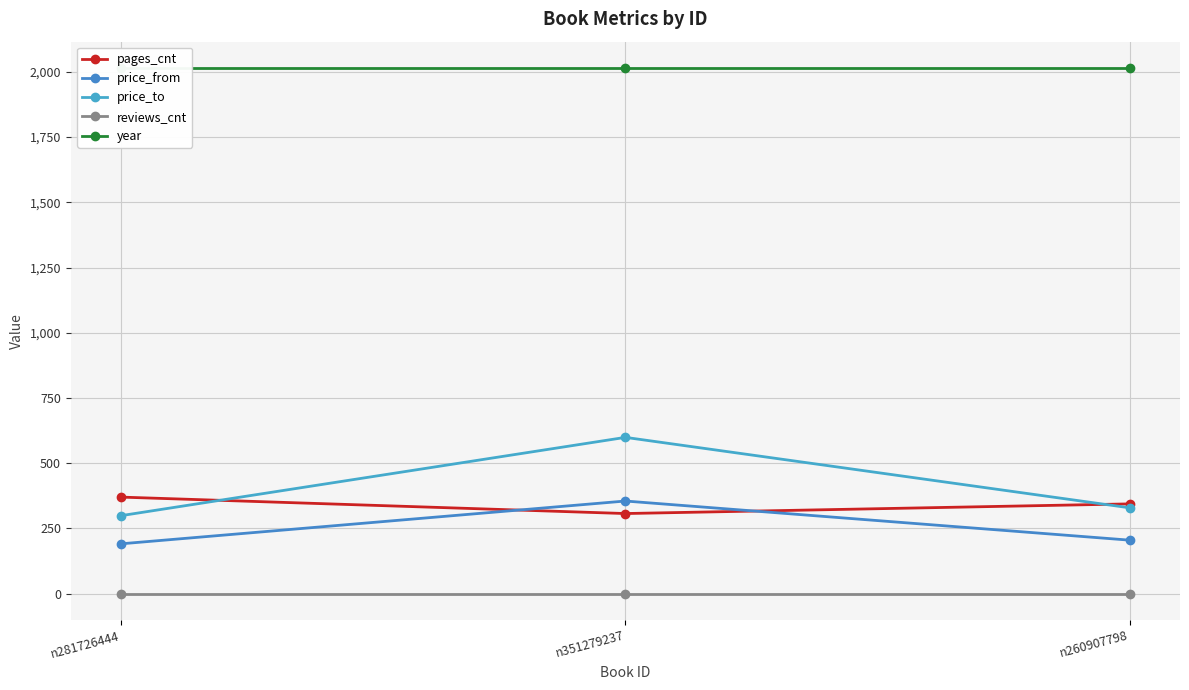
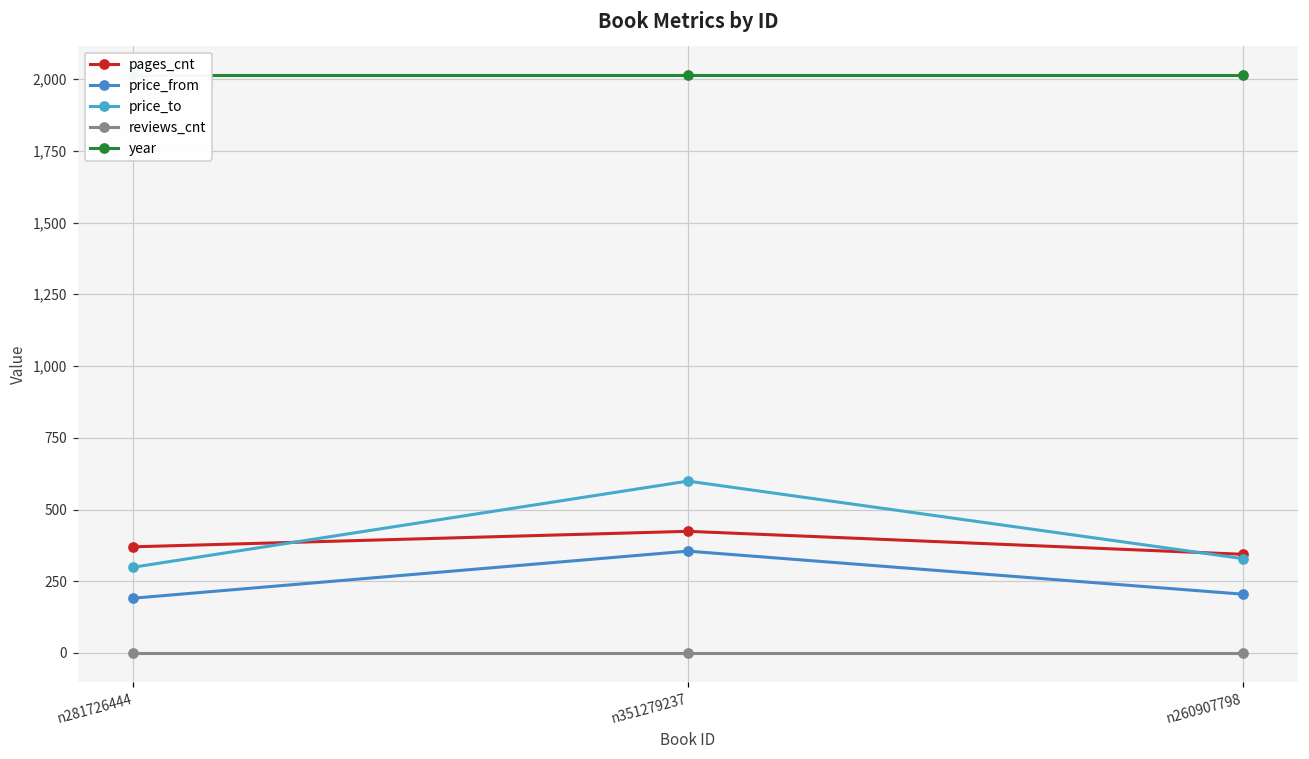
  {
    "pages_cnt": {
      "n281726444": "370",
-     "n351279237": "310",
+     "n351279237": "420",
      "n260907798": "340"
    },
    "reviews_cnt": {
      "n281726444": "0",
      "n351279237": "0",
      "n260907798": "0"
    },
    "year": {
      "n351279237": "2,020",
      "n260907798": "2,020"
    }
  }
